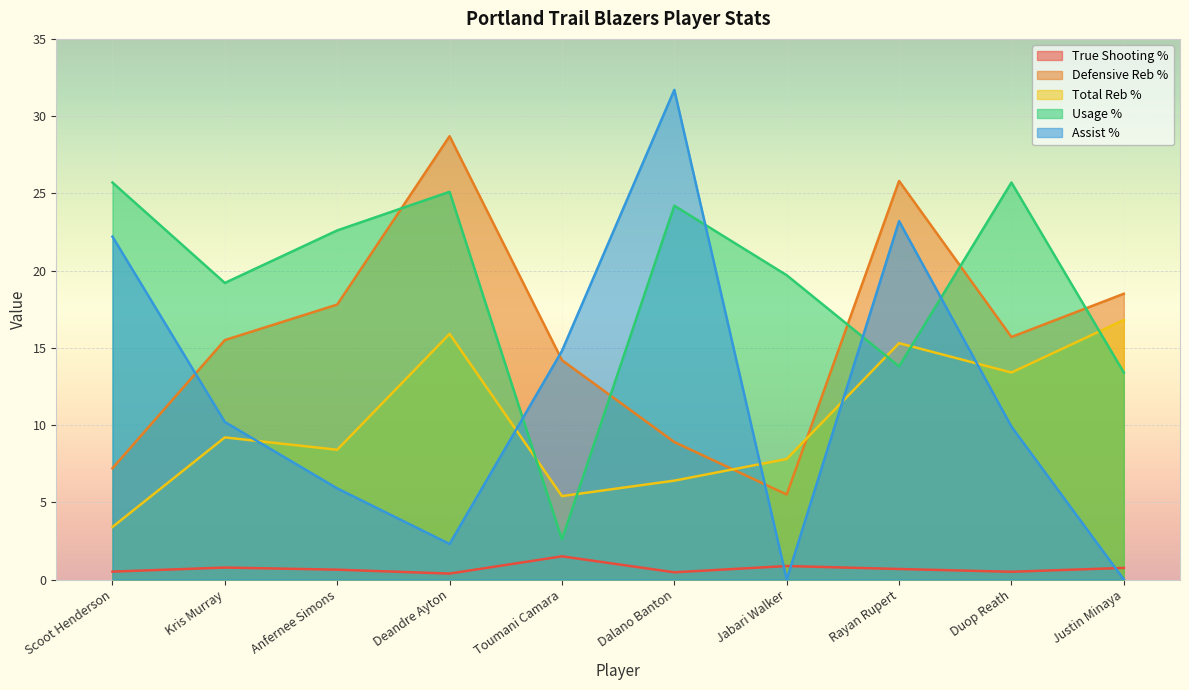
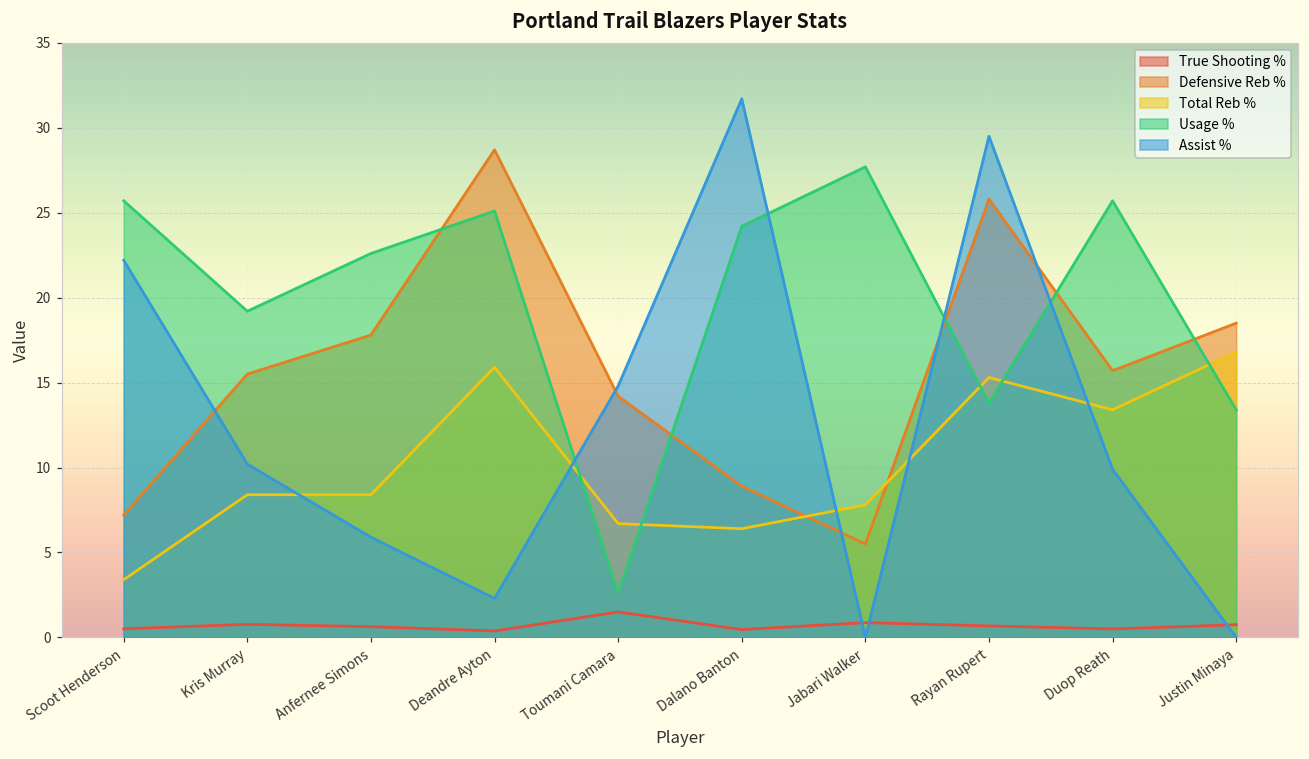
  {
    "Total Reb %": {
      "Scoot Henderson": 3.4,
-     "Kris Murray": 9.2,
+     "Kris Murray": 8.4,
      "Anfernee Simons": 8.4,
      "Deandre Ayton": 15.9,
-     "Toumani Camara": 5.4,
+     "Toumani Camara": 6.7,
      "Dalano Banton": 6.4,
      "Jabari Walker": 7.8,
      "Rayan Rupert": 15.3,
      "Duop Reath": 13.4,
      "Justin Minaya": 16.8
    },
    "Usage %": {
      "Scoot Henderson": 25.7,
      "Kris Murray": 19.2,
      "Anfernee Simons": 22.6,
      "Deandre Ayton": 25.1,
      "Toumani Camara": 2.6,
      "Dalano Banton": 24.2,
-     "Jabari Walker": 19.7,
+     "Jabari Walker": 27.7,
      "Rayan Rupert": 13.8,
      "Duop Reath": 25.7,
      "Justin Minaya": 13.4
    },
    "Assist %": {
      "Scoot Henderson": 22.2,
      "Kris Murray": 10.2,
      "Anfernee Simons": 5.9,
      "Deandre Ayton": 2.3,
      "Toumani Camara": 14.8,
      "Dalano Banton": 31.7,
      "Jabari Walker": 0.0,
-     "Rayan Rupert": 23.2,
+     "Rayan Rupert": 29.5,
      "Duop Reath": 9.9,
      "Justin Minaya": 0.0
    }
  }
